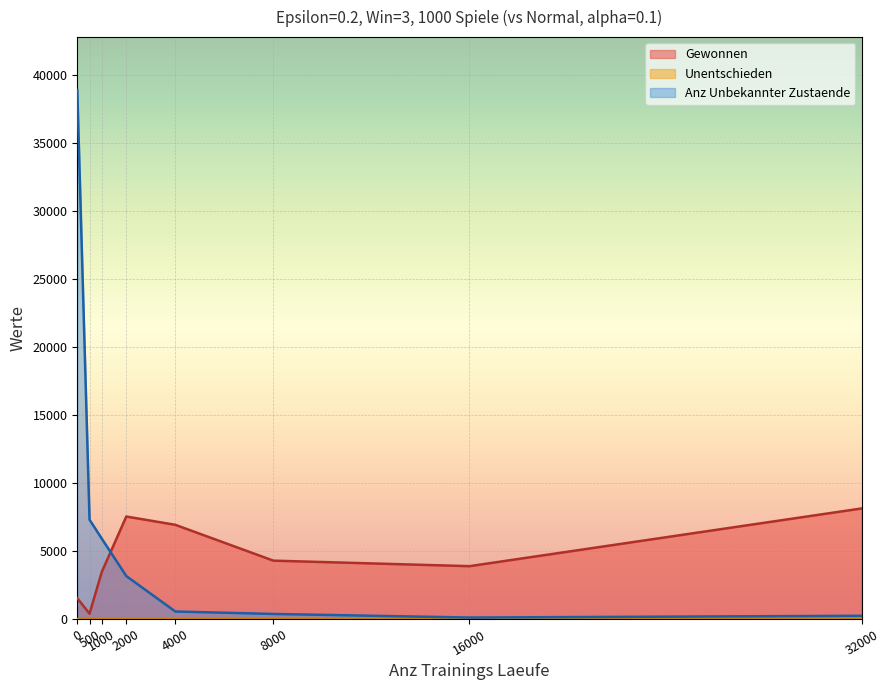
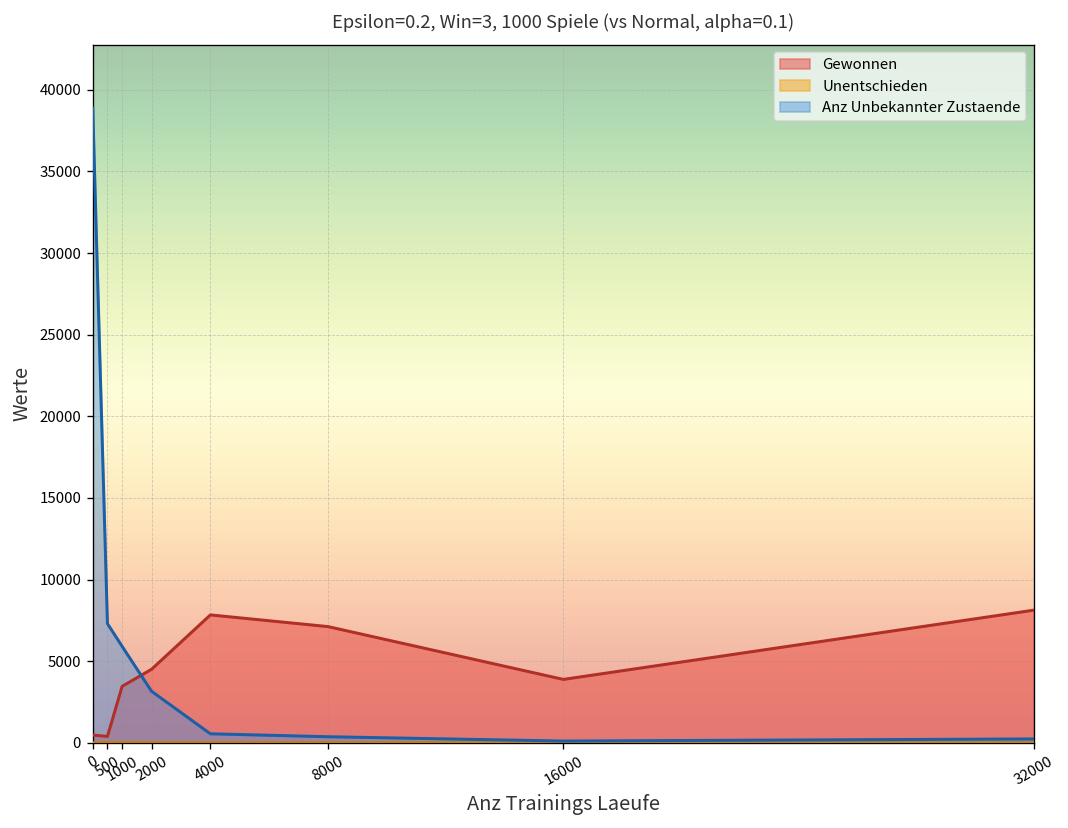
  {
    "Gewonnen": {
-     "0": 1500,
+     "0": 500,
      "500": 400,
      "1000": 3500,
-     "2000": 7500,
-     "4000": 6900,
-     "8000": 4300,
+     "2000": 4500,
+     "4000": 7800,
+     "8000": 7100,
      "16000": 3900,
      "32000": 8100
    },
    "Unentschieden": {
      "0": 0,
      "500": 0,
      "1000": 0,
      "2000": 0,
      "4000": 0,
      "8000": 0,
      "32000": 0
    },
    "Anz Unbekannter Zustaende": {
      "0": 38900,
      "500": 7300,
      "1000": 5900,
      "2000": 3200,
      "4000": 500,
      "8000": 400,
      "32000": 200
    }
  }
